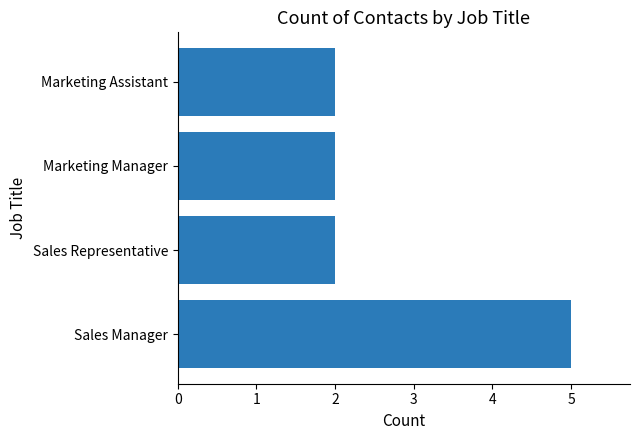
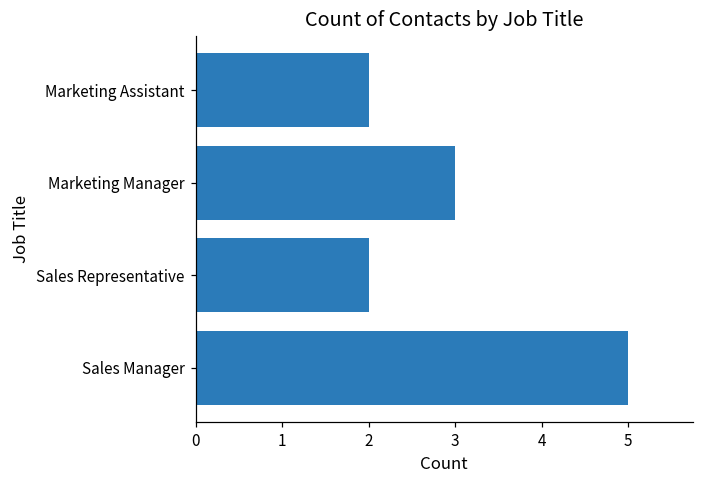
  {
    "Marketing Assistant": 2,
-   "Marketing Manager": 2,
+   "Marketing Manager": 3,
    "Sales Representative": 2,
    "Sales Manager": 5
  }
